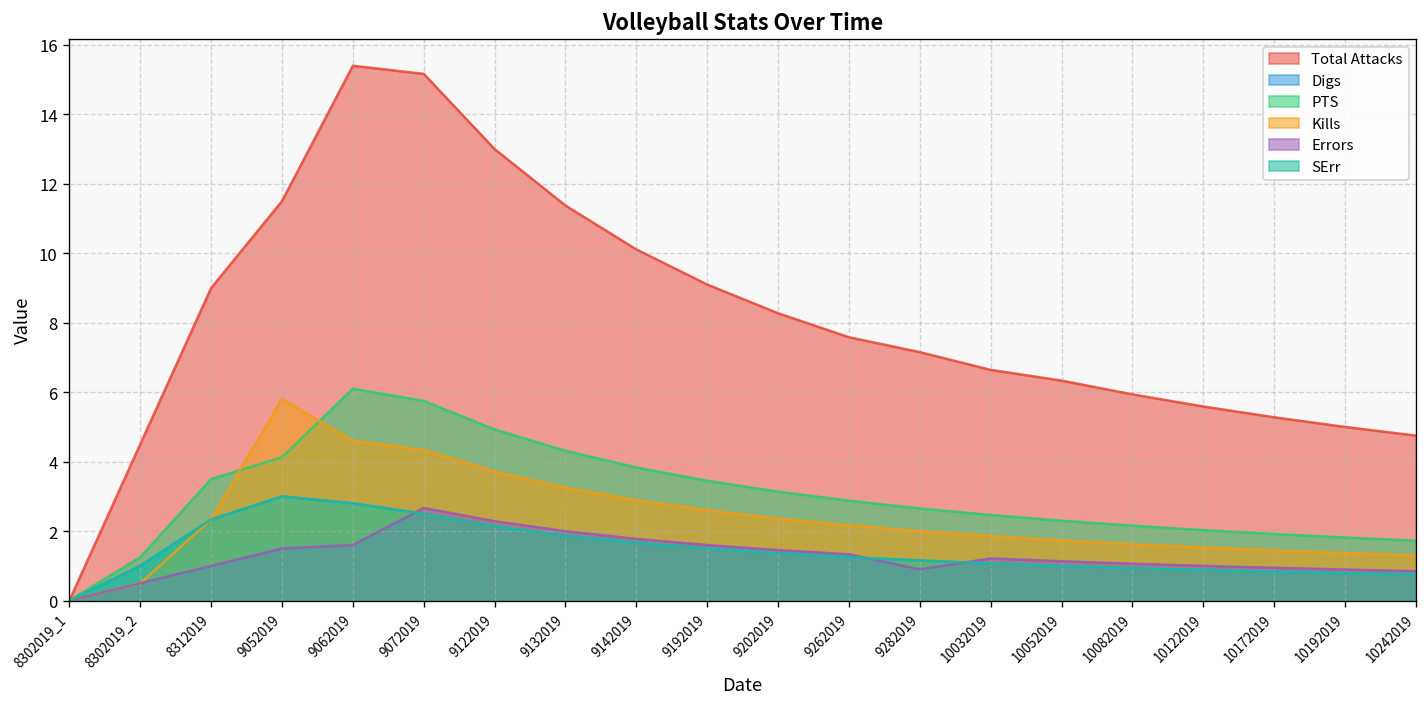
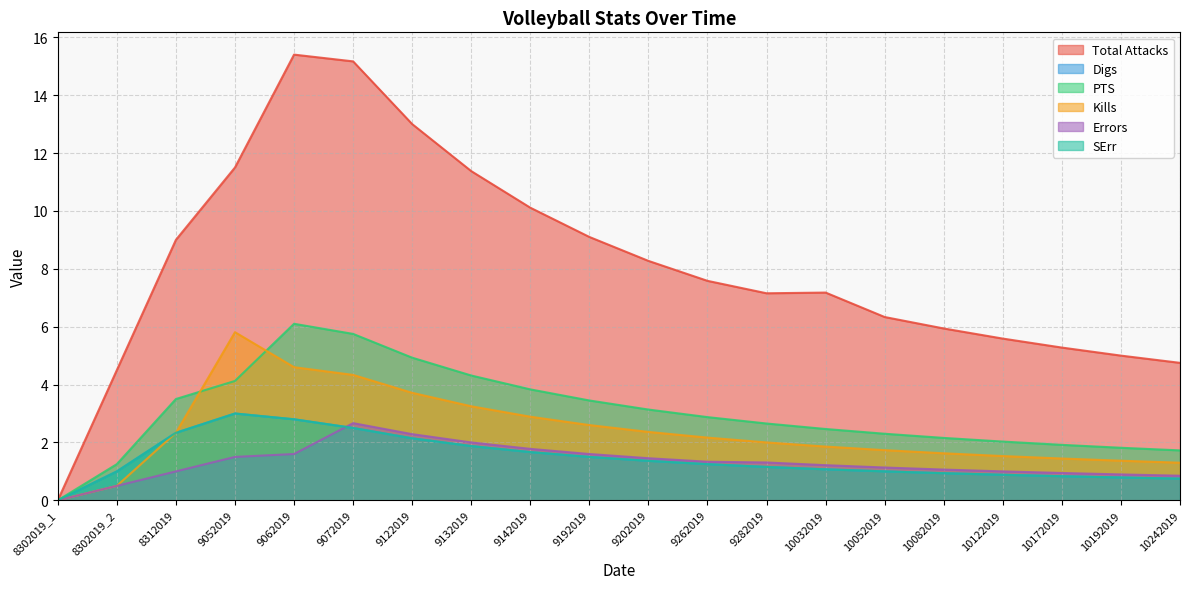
  {
    "Total Attacks": {
      "8302019_2": 4.5,
      "8312019": 9.0,
      "9052019": 11.5,
      "9062019": 15.4,
      "9072019": 15.2,
      "9122019": 13.0,
      "9132019": 11.4,
      "9142019": 10.1,
      "9192019": 9.1,
      "9202019": 8.3,
      "9262019": 7.6,
      "9282019": 7.2,
-     "10032019": 6.6,
+     "10032019": 7.2,
      "10052019": 6.3,
      "10082019": 5.9,
      "10122019": 5.6,
      "10172019": 5.3,
      "10192019": 5.0,
      "10242019": 4.8
    },
    "Kills": {
      "9052019": 5.8,
      "9062019": 4.6,
      "9072019": 4.3,
      "9122019": 3.7,
      "9132019": 3.3,
      "9142019": 2.9,
      "9192019": 2.6,
      "9202019": 2.4,
      "9262019": 2.2,
      "9282019": 2.0,
      "10032019": 1.9,
      "10052019": 1.7,
      "10082019": 1.6,
      "10122019": 1.5,
      "10172019": 1.4,
      "10192019": 1.4,
      "10242019": 1.3
    },
    "Errors": {
      "8312019": 1.0,
      "9052019": 1.5,
      "9062019": 1.6,
      "9072019": 2.7,
      "9122019": 2.3,
      "9132019": 2.0,
      "9142019": 1.8,
      "9192019": 1.6,
      "9202019": 1.5,
-     "9282019": 0.9,
+     "9282019": 1.3,
      "10032019": 1.2,
      "10052019": 1.1,
      "10082019": 1.1,
      "10122019": 1.0,
      "10172019": 0.9,
      "10192019": 0.9,
      "10242019": 0.9
    }
  }
